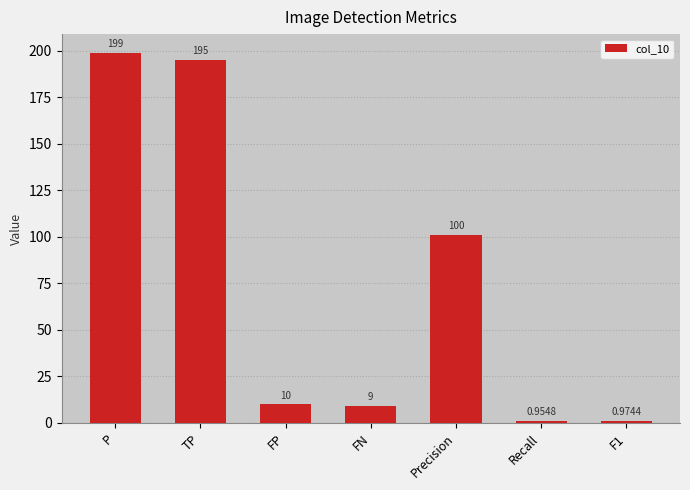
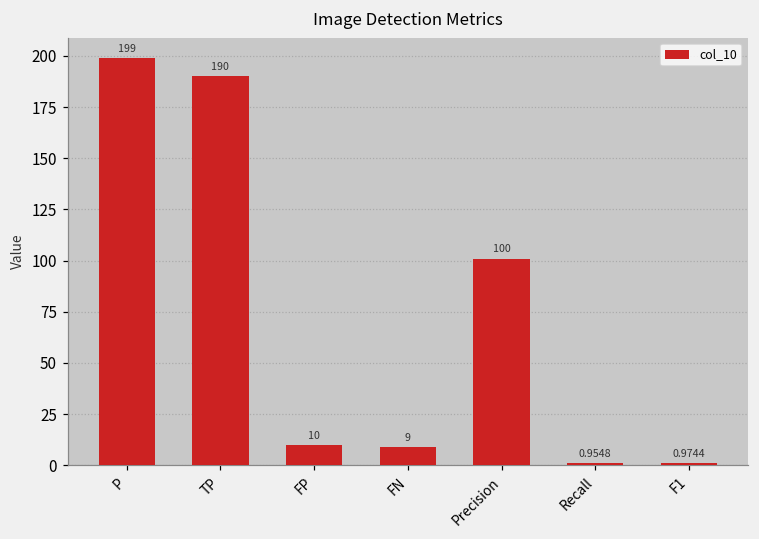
  {
    "P": 199,
-   "TP": 195,
+   "TP": 190,
    "FP": 10,
    "FN": 9,
    "Recall": 0.9548,
    "F1": 0.9744
  }
